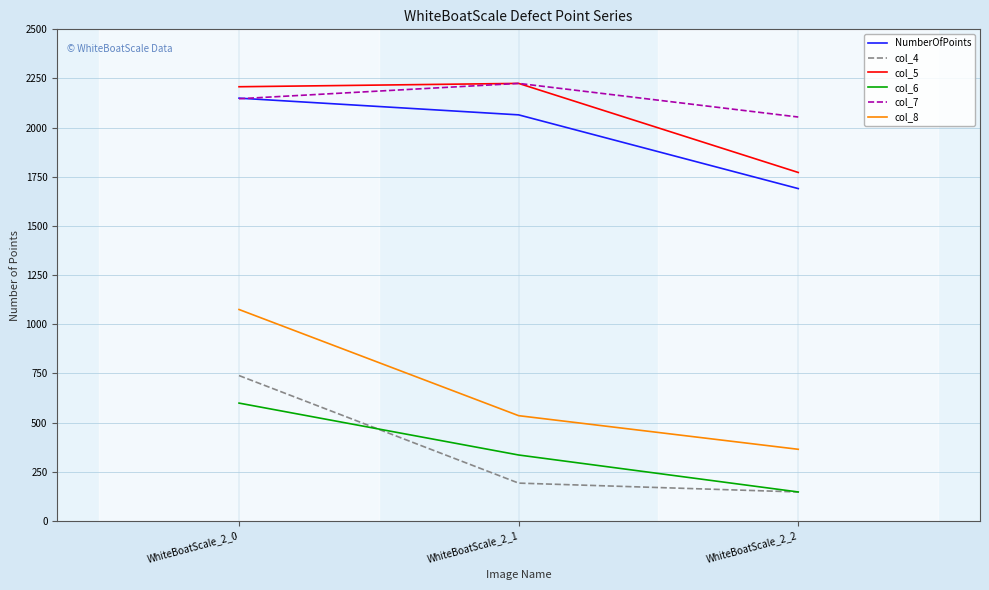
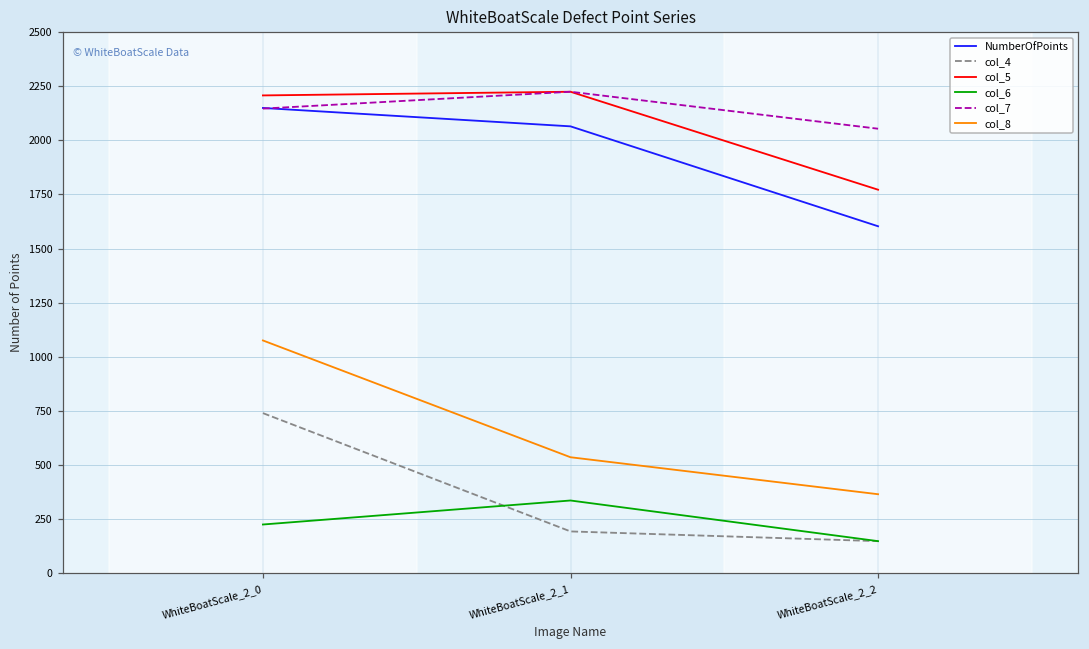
  {
    "NumberOfPoints": {
      "WhiteBoatScale_2_1": 2070,
-     "WhiteBoatScale_2_2": 1690
+     "WhiteBoatScale_2_2": 1600
    },
    "col_4": {
      "WhiteBoatScale_2_0": 740,
      "WhiteBoatScale_2_1": 190
    },
    "col_5": {
      "WhiteBoatScale_2_0": 2210,
      "WhiteBoatScale_2_2": 1770
    },
    "col_6": {
-     "WhiteBoatScale_2_0": 600,
+     "WhiteBoatScale_2_0": 220,
      "WhiteBoatScale_2_1": 340
    },
    "col_7": {
      "WhiteBoatScale_2_2": 2050
    },
    "col_8": {
      "WhiteBoatScale_2_0": 1080,
      "WhiteBoatScale_2_1": 540,
      "WhiteBoatScale_2_2": 360
    }
  }
